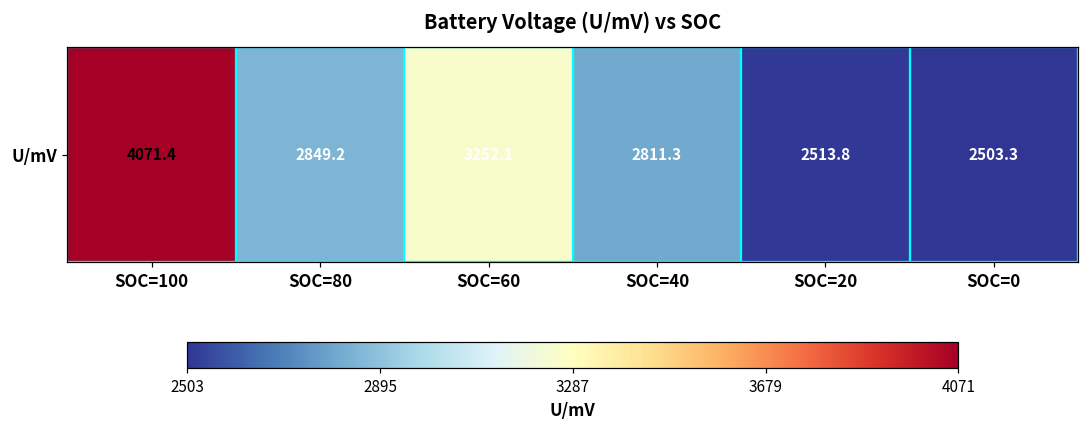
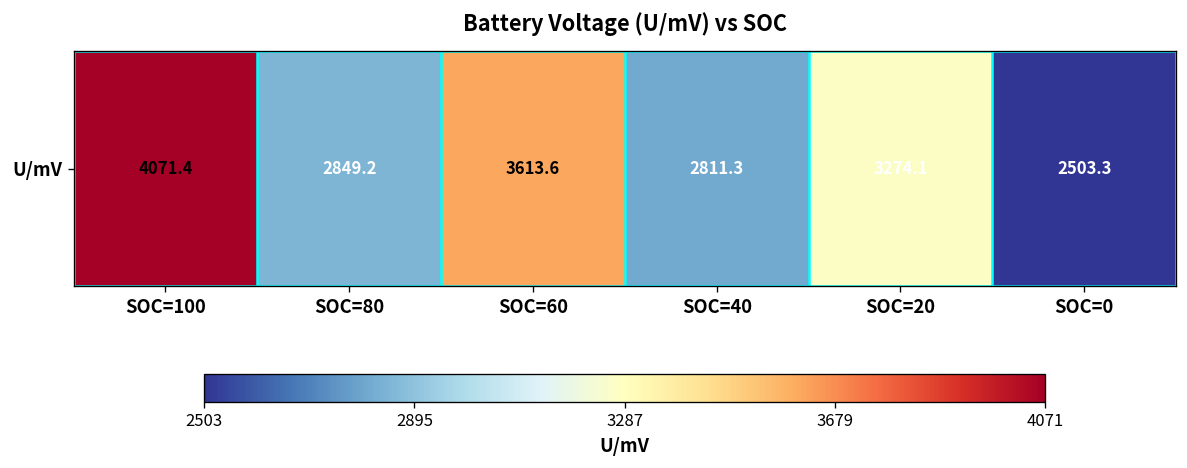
  {
    "U/mV": {
      "SOC=100": 4071.4,
      "SOC=80": 2849.2,
-     "SOC=60": 3252.1,
+     "SOC=60": 3613.6,
      "SOC=40": 2811.3,
-     "SOC=20": 2513.8,
+     "SOC=20": 3274.1,
      "SOC=0": 2503.3
    }
  }
